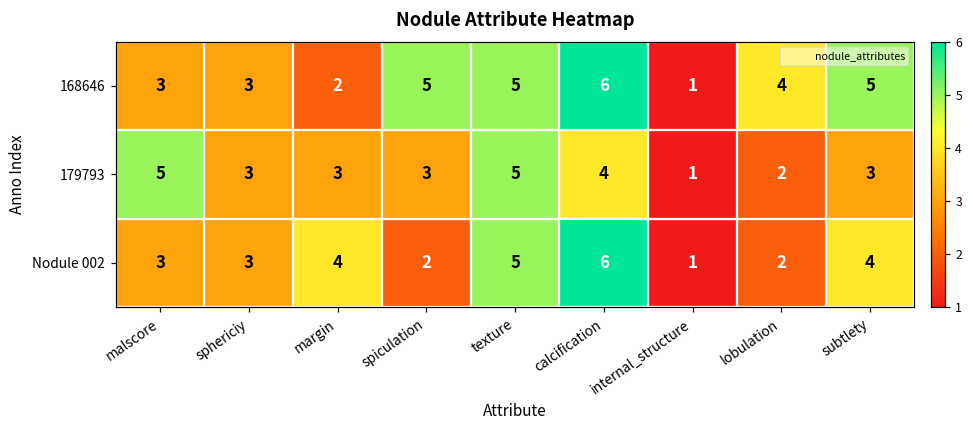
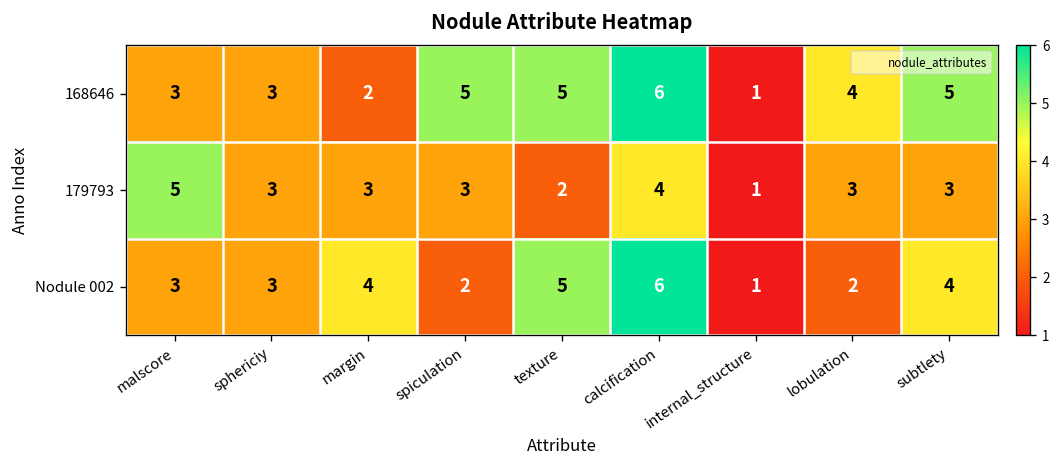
  {
    "168646": {
      "malscore": 3,
      "sphericiy": 3,
      "margin": 2,
      "spiculation": 5,
      "texture": 5,
      "calcification": 6,
      "internal_structure": 1,
      "lobulation": 4,
      "subtlety": 5
    },
    "179793": {
      "malscore": 5,
      "sphericiy": 3,
      "margin": 3,
      "spiculation": 3,
-     "texture": 5,
+     "texture": 2,
      "calcification": 4,
      "internal_structure": 1,
-     "lobulation": 2,
+     "lobulation": 3,
      "subtlety": 3
    },
    "Nodule 002": {
      "malscore": 3,
      "sphericiy": 3,
      "margin": 4,
      "spiculation": 2,
      "texture": 5,
      "calcification": 6,
      "internal_structure": 1,
      "lobulation": 2,
      "subtlety": 4
    }
  }
